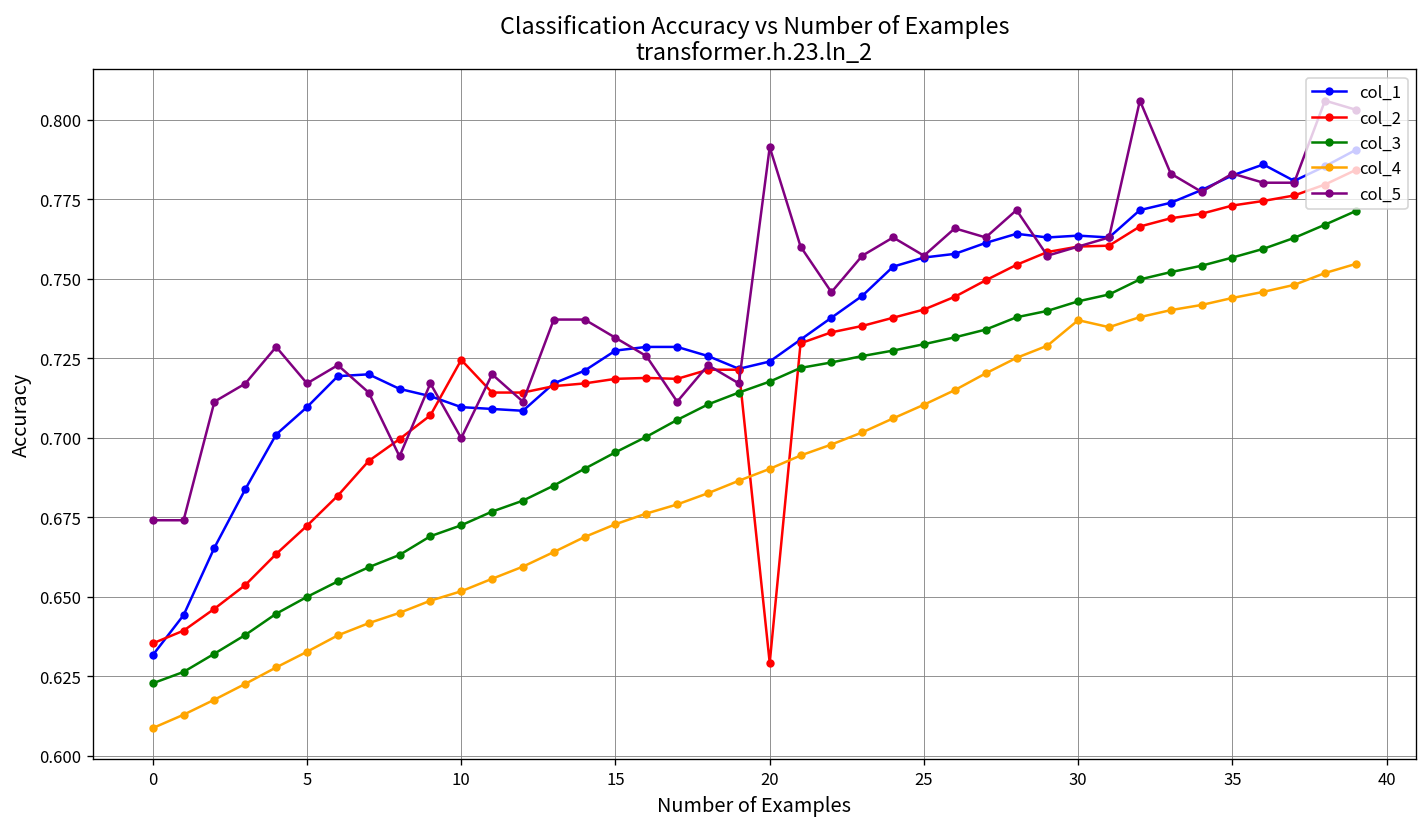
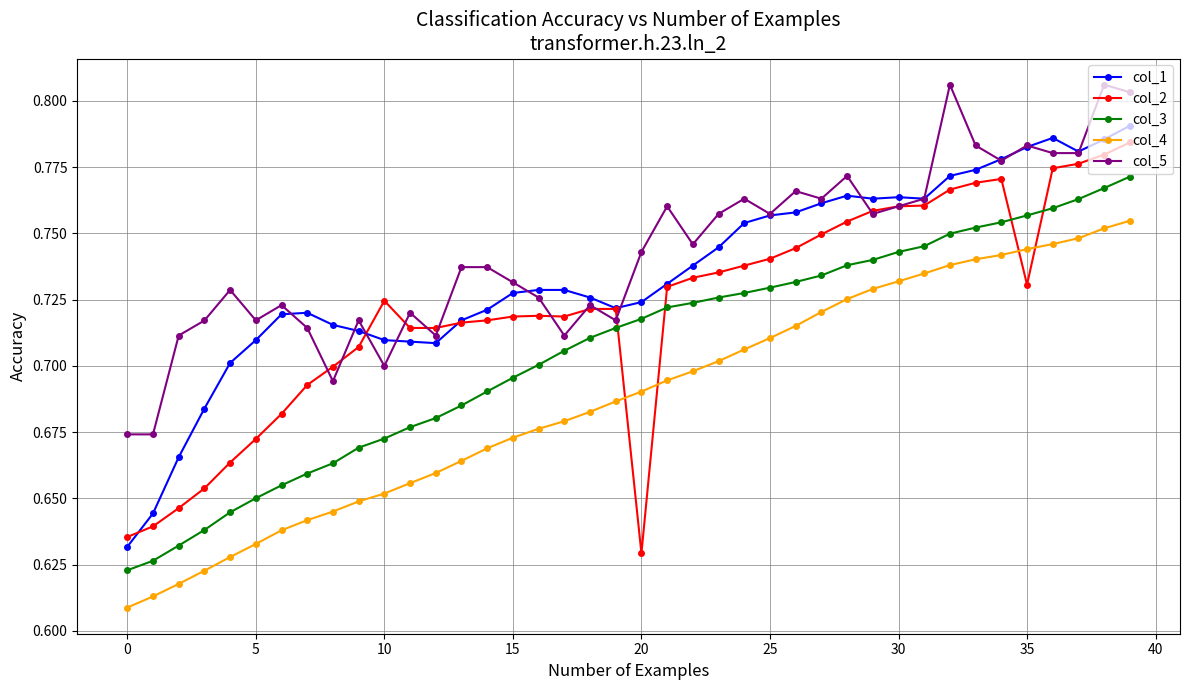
  {
    "col_1": {
      "0": 0.632,
      "5": 0.710,
      "10": 0.710,
      "15": 0.727,
      "20": 0.724,
      "30": 0.764
    },
    "col_2": {
      "0": 0.635,
      "5": 0.672,
      "10": 0.725,
      "15": 0.719,
      "20": 0.629,
      "25": 0.740,
-     "35": 0.773
+     "35": 0.731
    },
    "col_3": {
      "0": 0.623,
      "5": 0.650,
      "10": 0.673,
      "15": 0.695,
      "20": 0.718,
      "25": 0.729,
      "30": 0.743,
      "35": 0.757
    },
    "col_4": {
      "0": 0.609,
      "5": 0.633,
      "10": 0.652,
      "15": 0.673,
      "20": 0.690,
      "25": 0.710,
-     "30": 0.737,
+     "30": 0.732,
      "35": 0.744
    },
    "col_5": {
      "0": 0.674,
      "5": 0.717,
      "10": 0.700,
      "15": 0.731,
-     "20": 0.791
+     "20": 0.743
    }
  }
